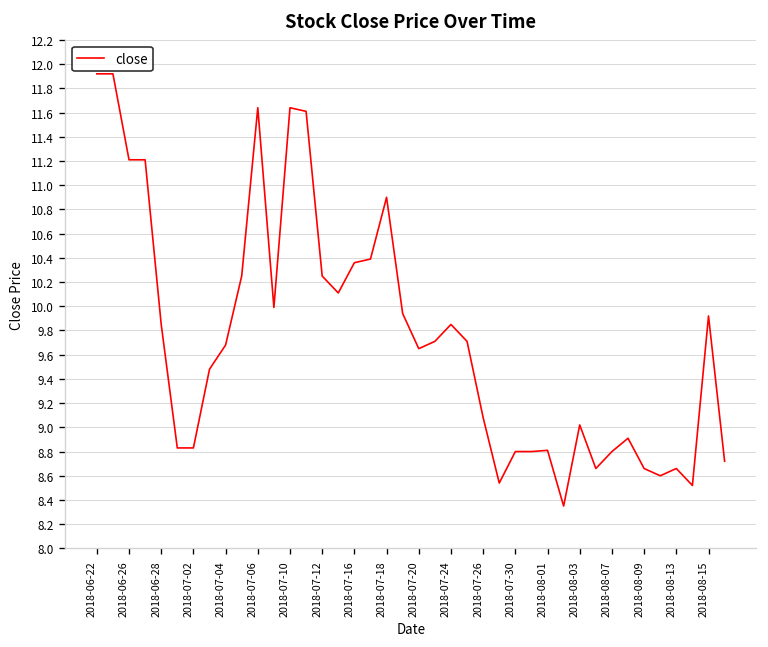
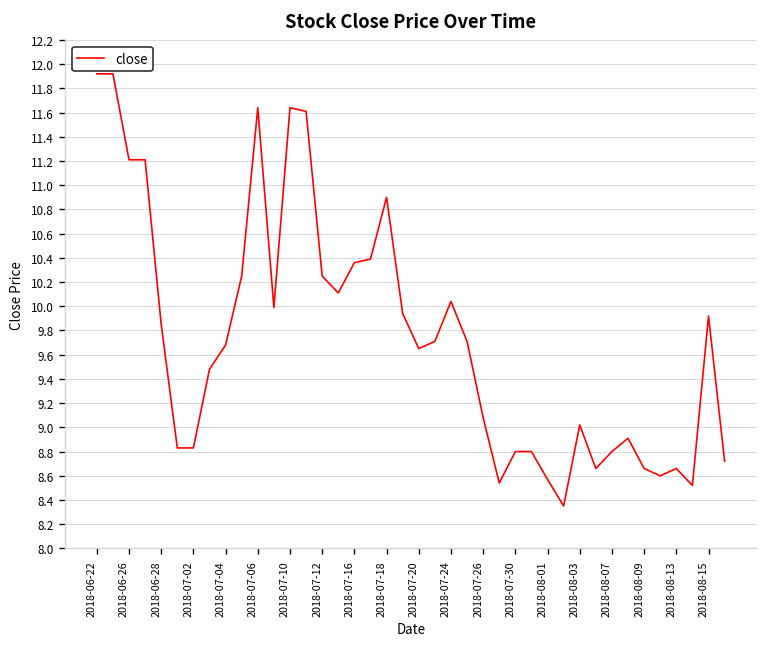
  {
    "2018-06-22": 11.92,
    "2018-06-26": 11.21,
    "2018-06-28": 9.85,
    "2018-07-02": 8.83,
    "2018-07-04": 9.68,
    "2018-07-06": 11.64,
    "2018-07-10": 11.64,
    "2018-07-12": 10.25,
    "2018-07-16": 10.36,
    "2018-07-18": 10.90,
    "2018-07-20": 9.65,
-   "2018-07-24": 9.85,
+   "2018-07-24": 10.04,
    "2018-07-26": 9.08,
    "2018-07-30": 8.80,
-   "2018-08-01": 8.81,
+   "2018-08-01": 8.57,
    "2018-08-03": 9.02,
    "2018-08-07": 8.80,
    "2018-08-09": 8.66,
    "2018-08-13": 8.66,
    "2018-08-15": 9.92
  }
